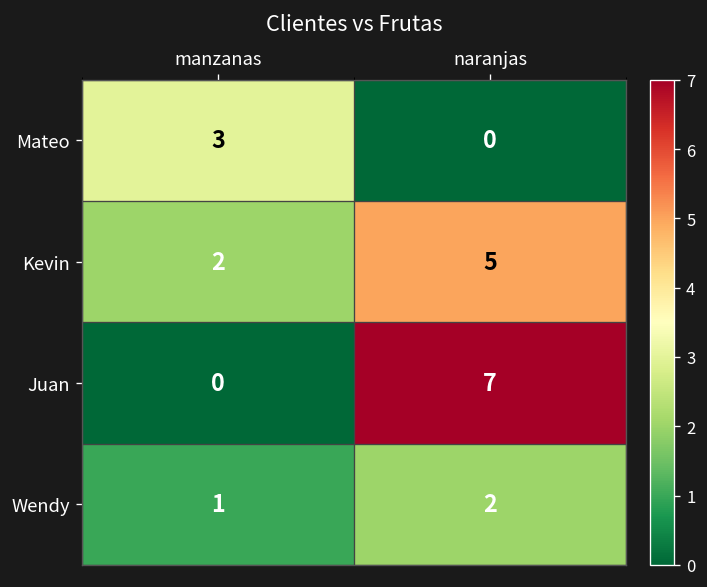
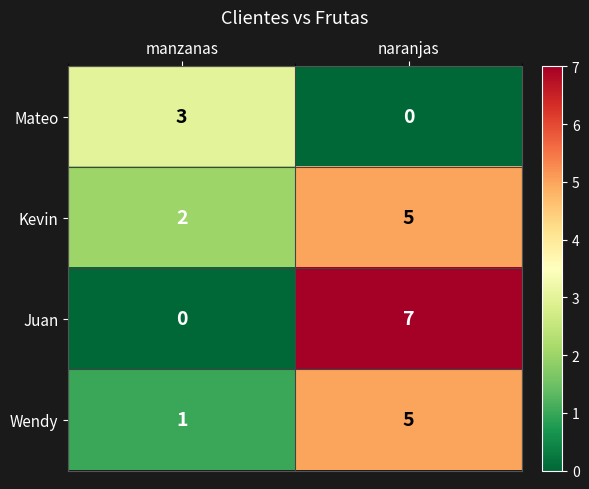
  {
    "Mateo": {
      "manzanas": 3,
      "naranjas": 0
    },
    "Kevin": {
      "manzanas": 2,
      "naranjas": 5
    },
    "Juan": {
      "manzanas": 0,
      "naranjas": 7
    },
    "Wendy": {
      "manzanas": 1,
-     "naranjas": 2
+     "naranjas": 5
    }
  }
